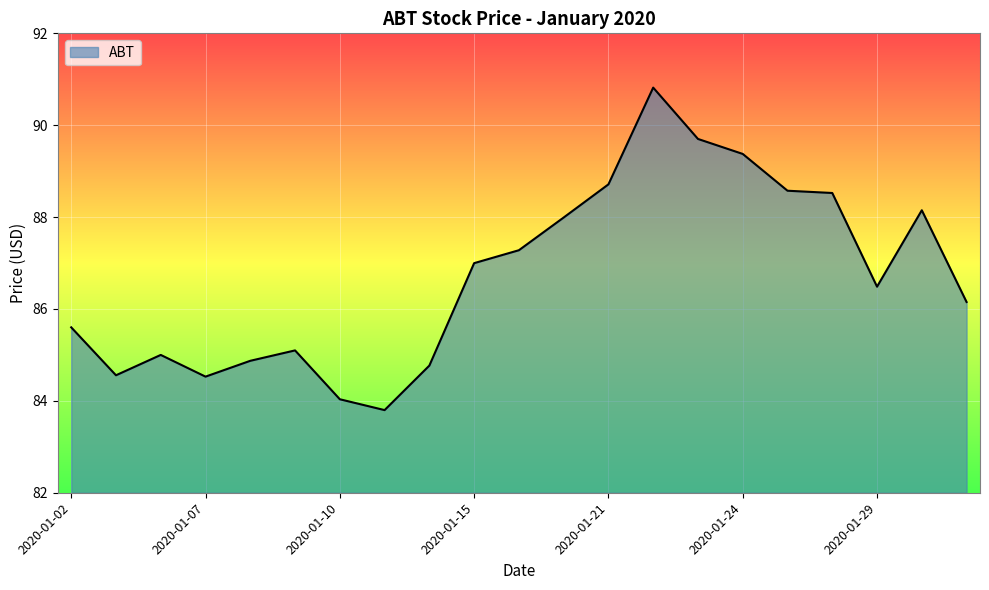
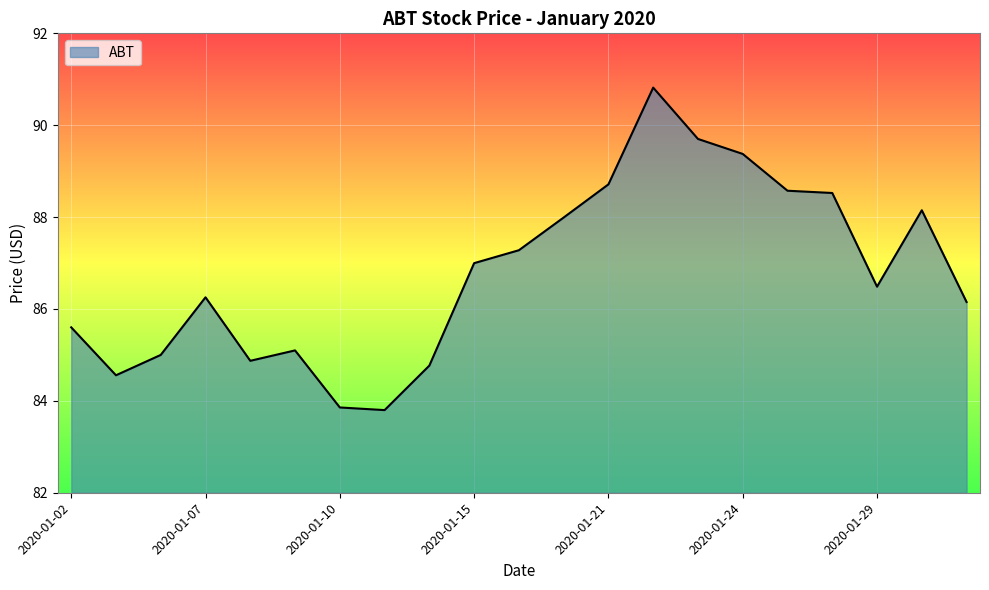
  {
    "2020-01-02": 85.6,
-   "2020-01-07": 84.5,
-   "2020-01-10": 84.0,
+   "2020-01-07": 86.3,
+   "2020-01-10": 83.9,
    "2020-01-15": 87.0,
    "2020-01-21": 88.7,
    "2020-01-24": 89.4,
    "2020-01-29": 86.5
  }
